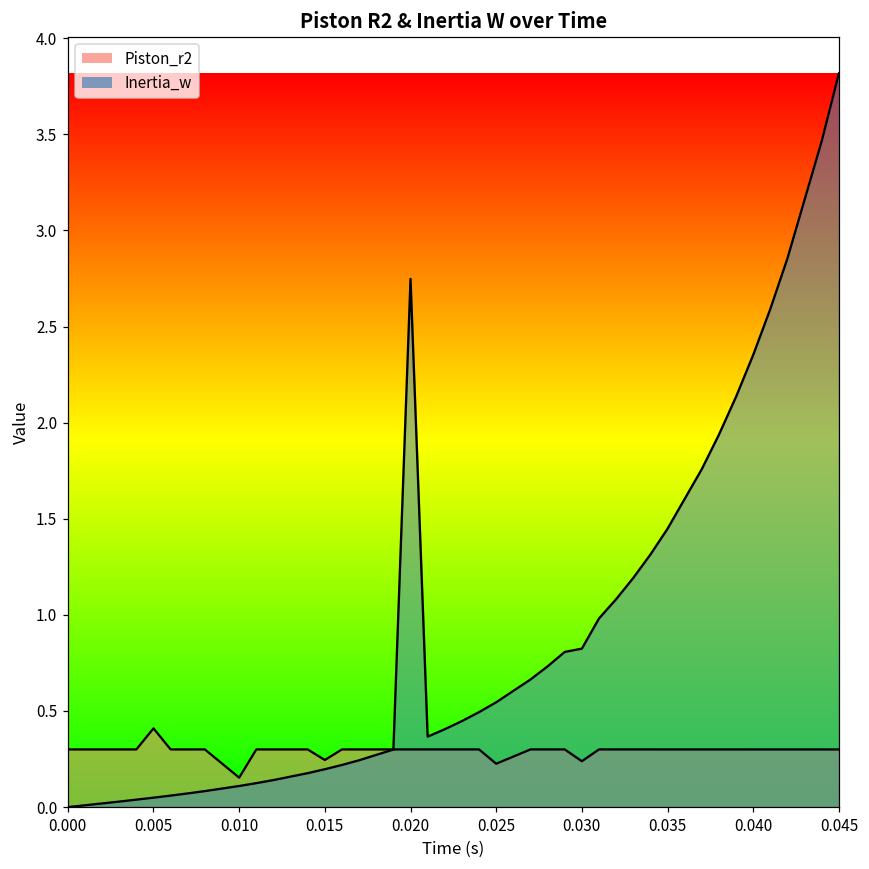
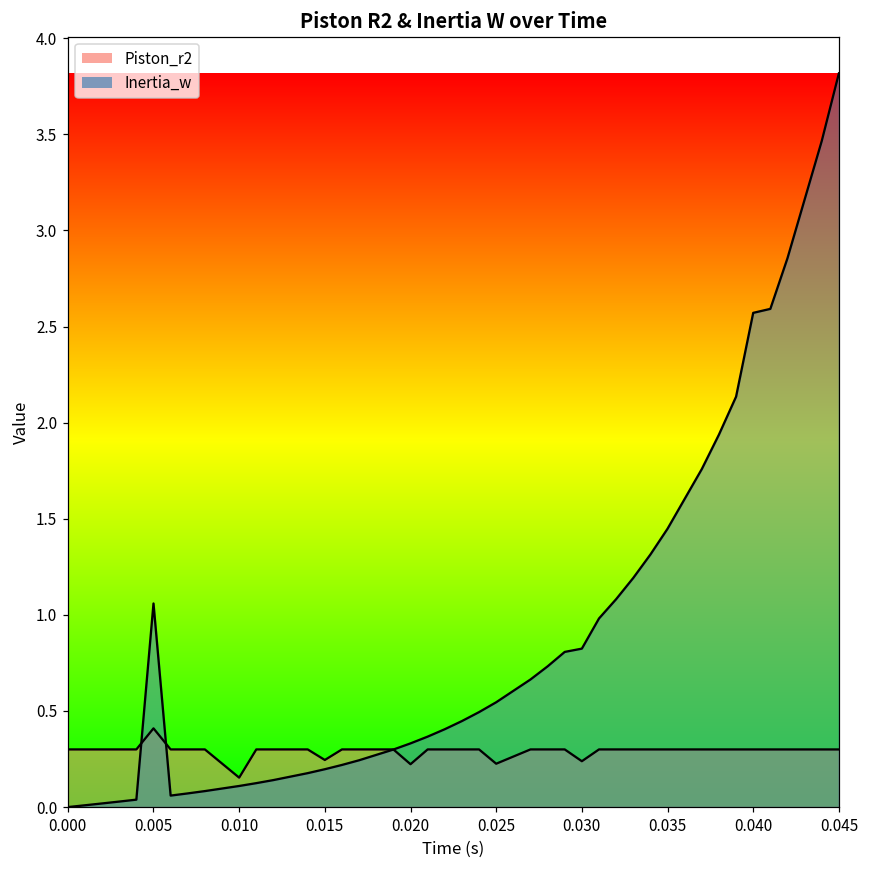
  {
    "Piston_r2": {
      "0.000": 0.30,
      "0.005": 0.41,
      "0.010": 0.15,
      "0.015": 0.25,
-     "0.020": 0.30,
+     "0.020": 0.22,
      "0.025": 0.23,
      "0.030": 0.24,
      "0.035": 0.30,
      "0.040": 0.30,
      "0.045": 0.30
    },
    "Inertia_w": {
      "0.000": 0.00,
-     "0.005": 0.05,
+     "0.005": 1.06,
      "0.010": 0.11,
      "0.015": 0.20,
-     "0.020": 2.75,
+     "0.020": 0.33,
      "0.025": 0.55,
      "0.030": 0.82,
      "0.035": 1.45,
-     "0.040": 2.35,
+     "0.040": 2.57,
      "0.045": 3.82
    }
  }
